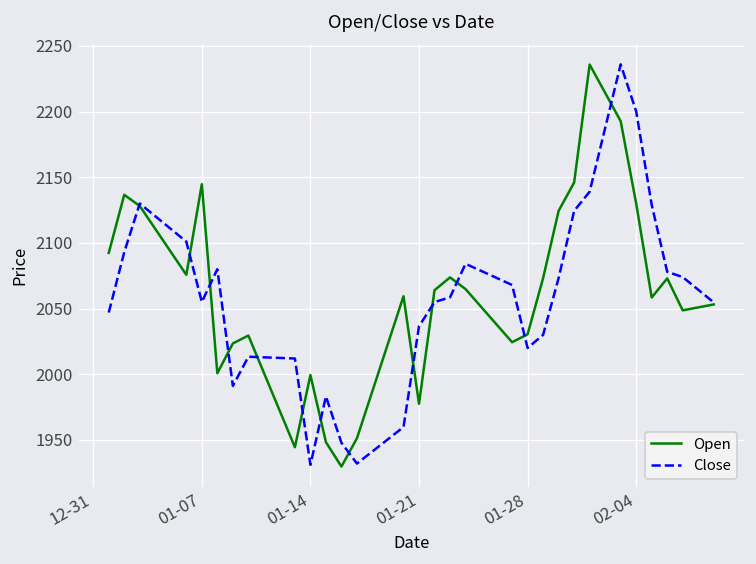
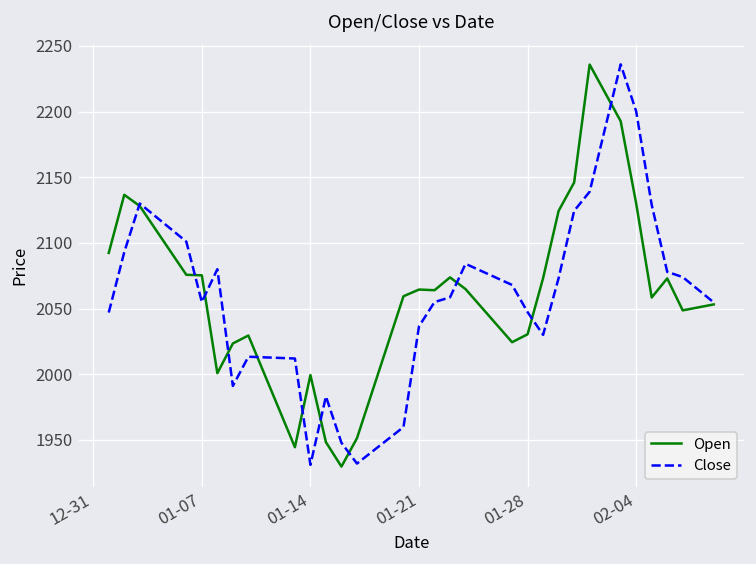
  {
    "Open": {
-     "01-07": 2145,
+     "01-07": 2075,
      "01-14": 1999,
-     "01-21": 1978,
+     "01-21": 2065,
      "01-28": 2030,
      "02-04": 2130
    },
    "Close": {
      "01-07": 2055,
      "01-14": 1931,
      "01-21": 2037,
-     "01-28": 2020,
+     "01-28": 2047,
      "02-04": 2200
    }
  }
